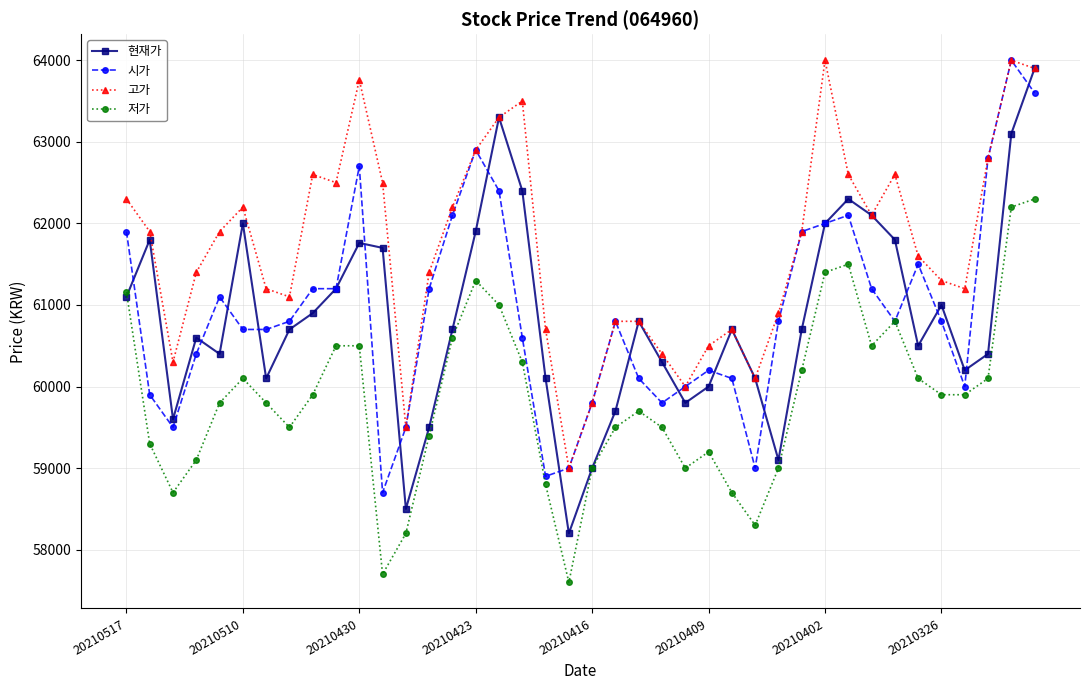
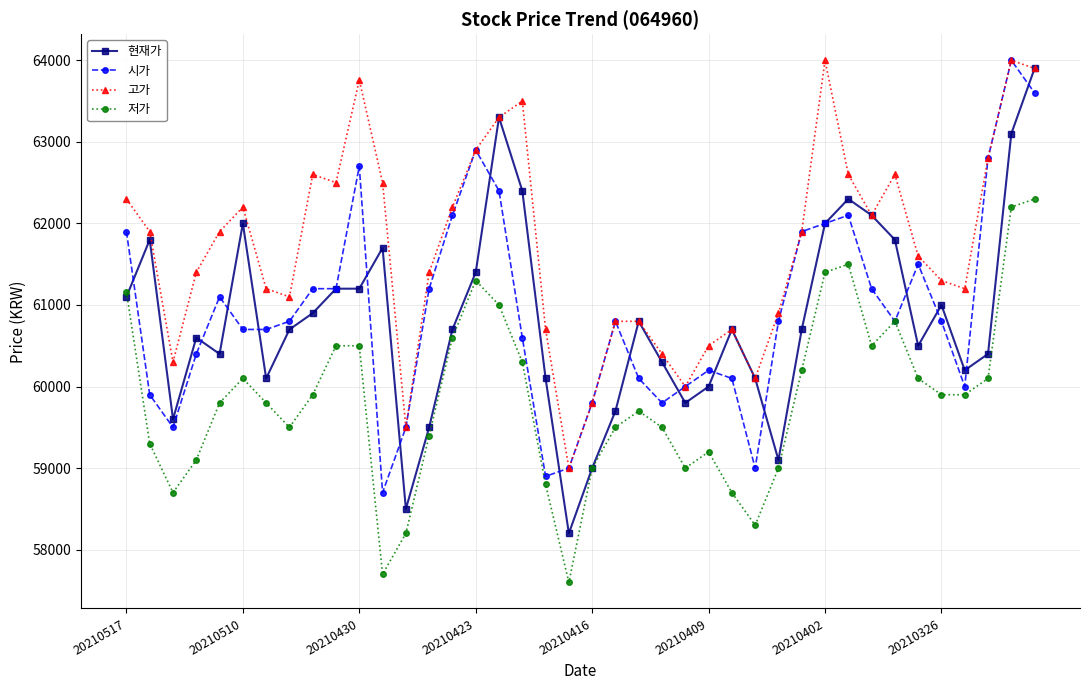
  {
    "현재가": {
      "20210517": 61100,
      "20210510": 62000,
-     "20210430": 61800,
-     "20210423": 61900,
+     "20210430": 61200,
+     "20210423": 61400,
      "20210409": 60000,
      "20210326": 61000
    },
    "시가": {
      "20210517": 61900,
      "20210510": 60700,
      "20210430": 62700,
      "20210409": 60200,
      "20210326": 60800
    },
    "고가": {
      "20210517": 62300,
      "20210510": 62200,
      "20210430": 63800,
      "20210409": 60500,
      "20210402": 64000,
      "20210326": 61300
    },
    "저가": {
      "20210517": 61200,
      "20210510": 60100,
      "20210430": 60500,
      "20210423": 61300,
      "20210409": 59200,
      "20210402": 61400,
      "20210326": 59900
    }
  }
